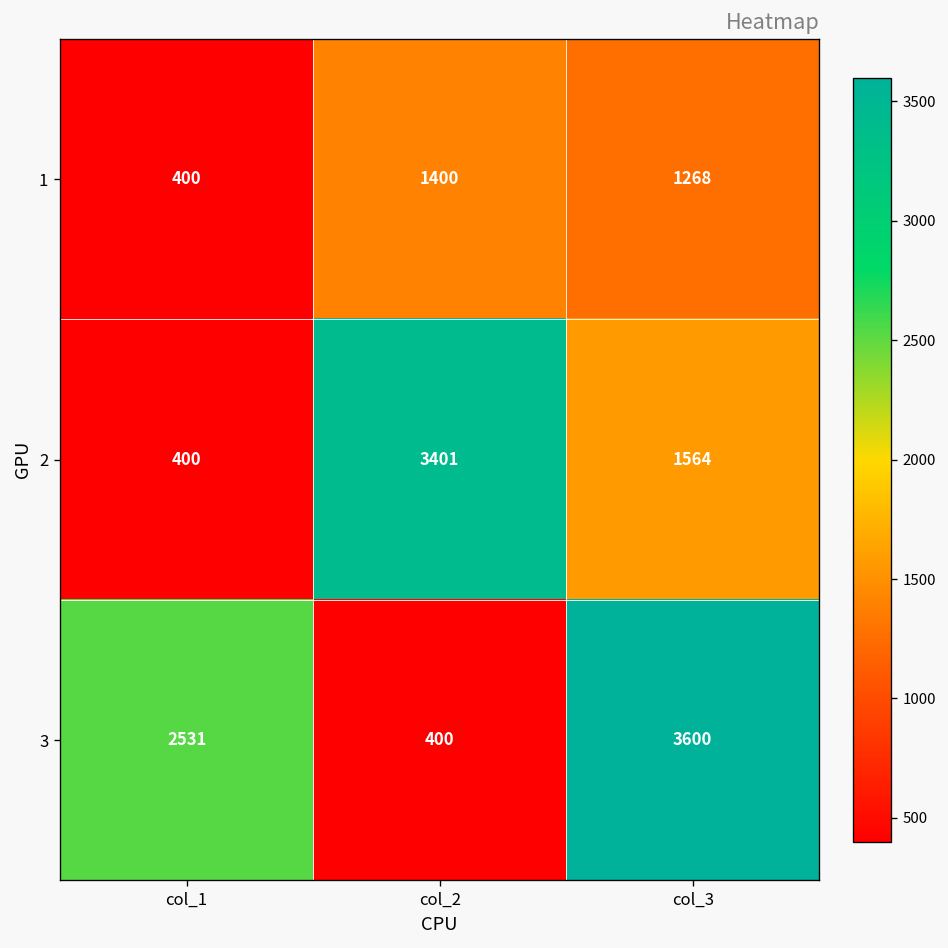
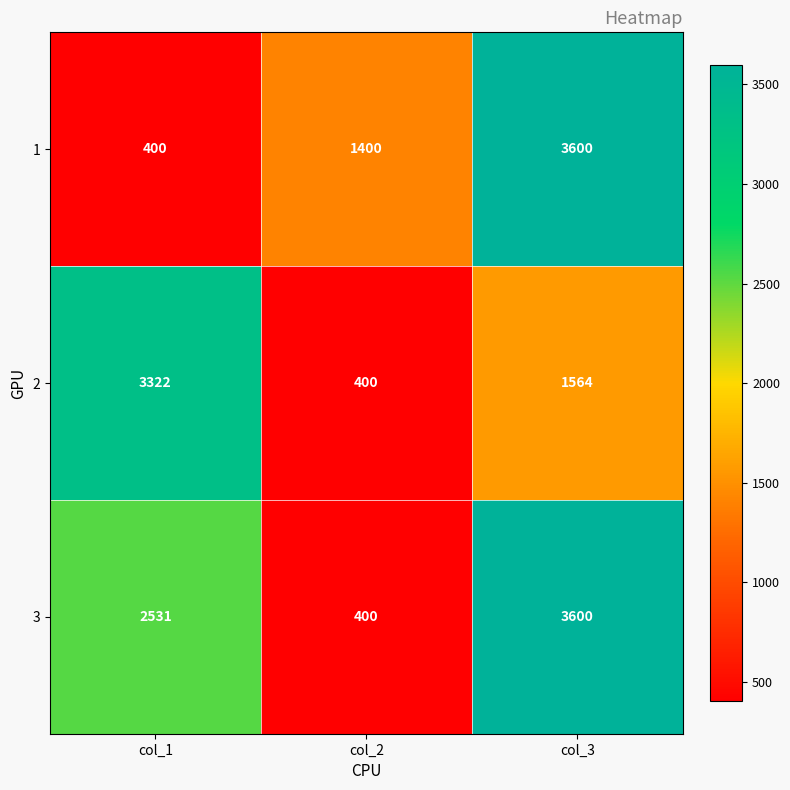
  {
    "1": {
      "col_1": 400,
      "col_2": 1400,
-     "col_3": 1268
+     "col_3": 3600
    },
    "2": {
-     "col_1": 400,
-     "col_2": 3401,
+     "col_1": 3322,
+     "col_2": 400,
      "col_3": 1564
    },
    "3": {
      "col_1": 2531,
      "col_2": 400,
      "col_3": 3600
    }
  }
